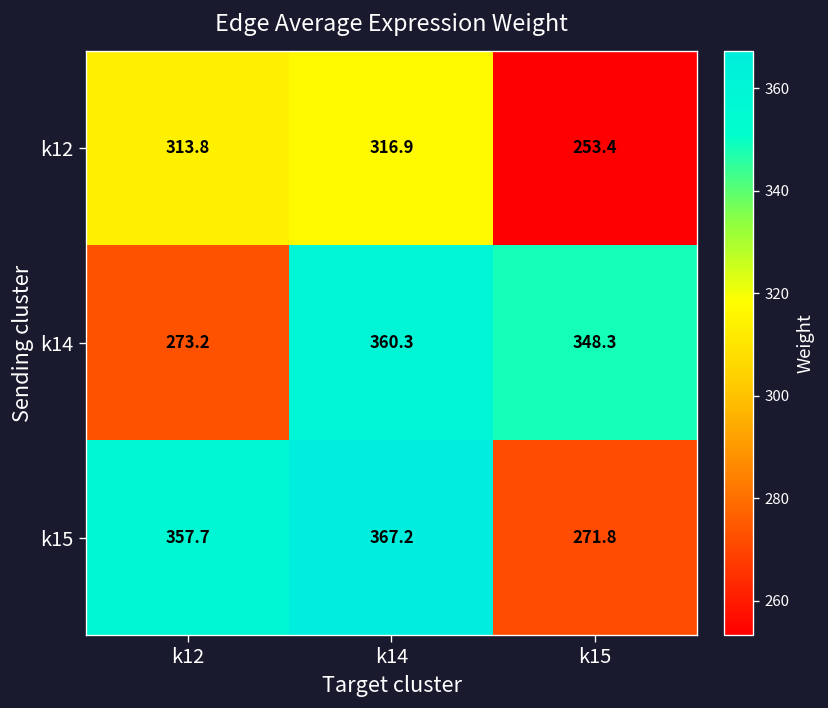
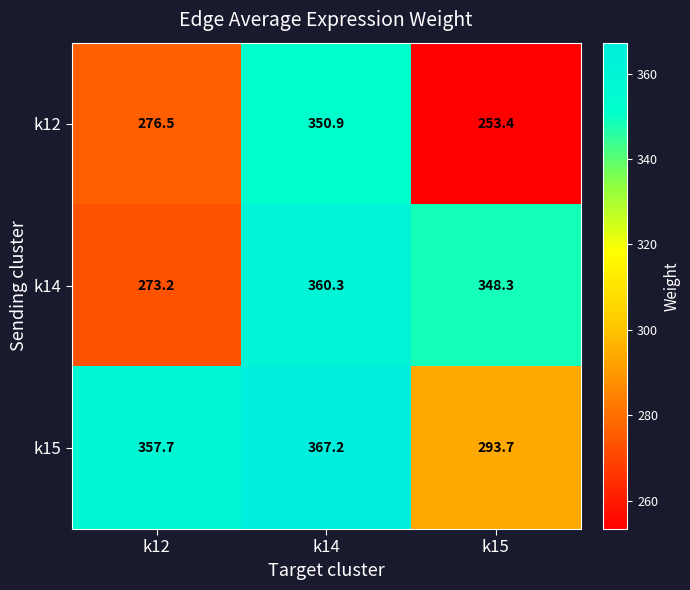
  {
    "k12": {
-     "k12": 313.8,
-     "k14": 316.9,
+     "k12": 276.5,
+     "k14": 350.9,
      "k15": 253.4
    },
    "k14": {
      "k12": 273.2,
      "k14": 360.3,
      "k15": 348.3
    },
    "k15": {
      "k12": 357.7,
      "k14": 367.2,
-     "k15": 271.8
+     "k15": 293.7
    }
  }
